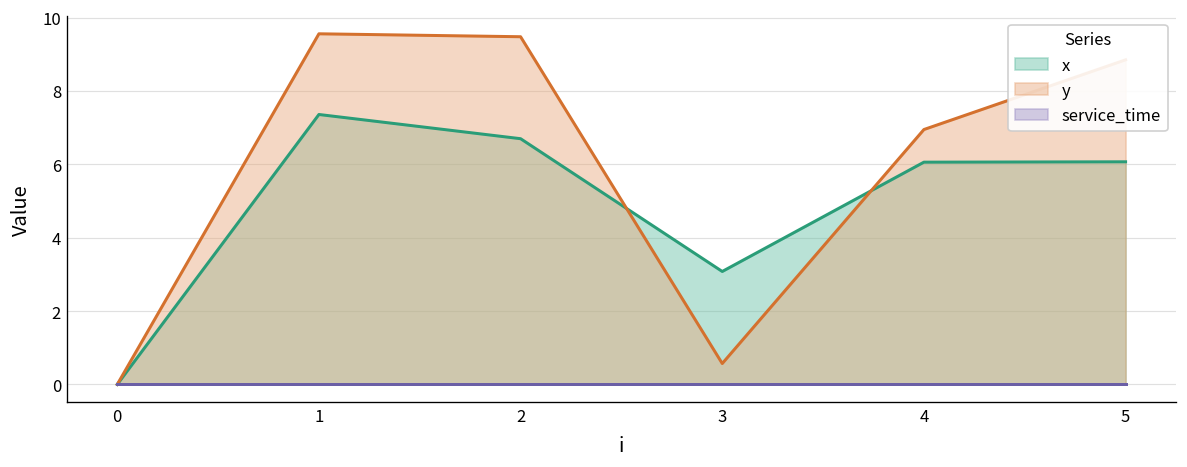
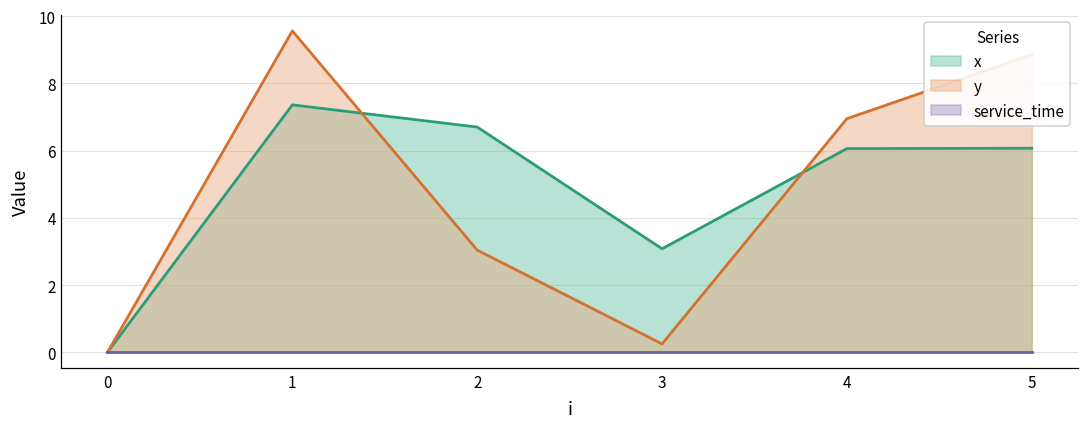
  {
    "y": {
      "1": 9.6,
-     "2": 9.5,
-     "3": 0.6,
+     "2": 3.0,
+     "3": 0.3,
      "4": 7.0
    }
  }
